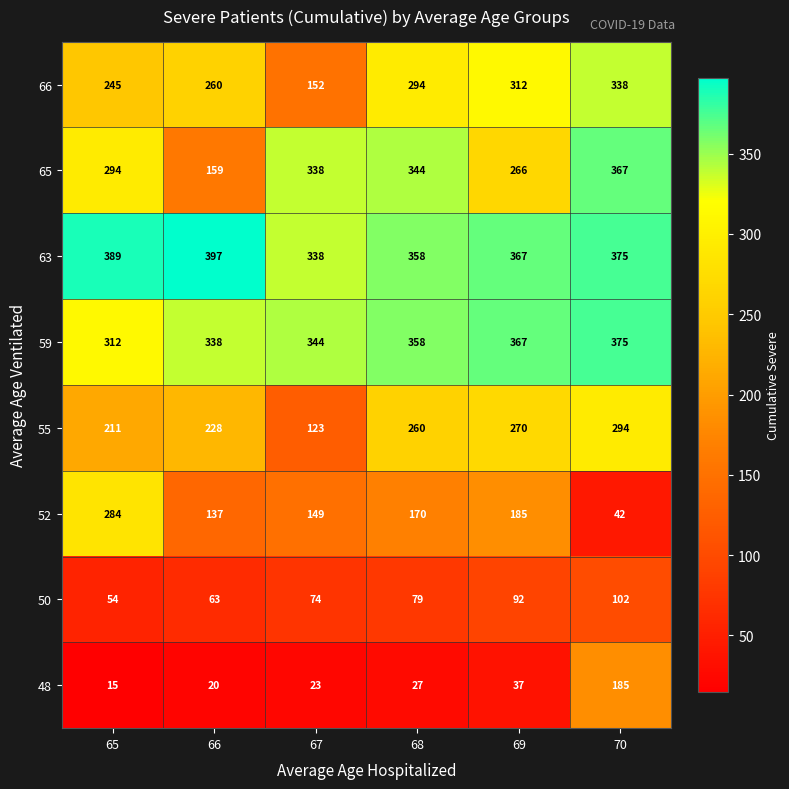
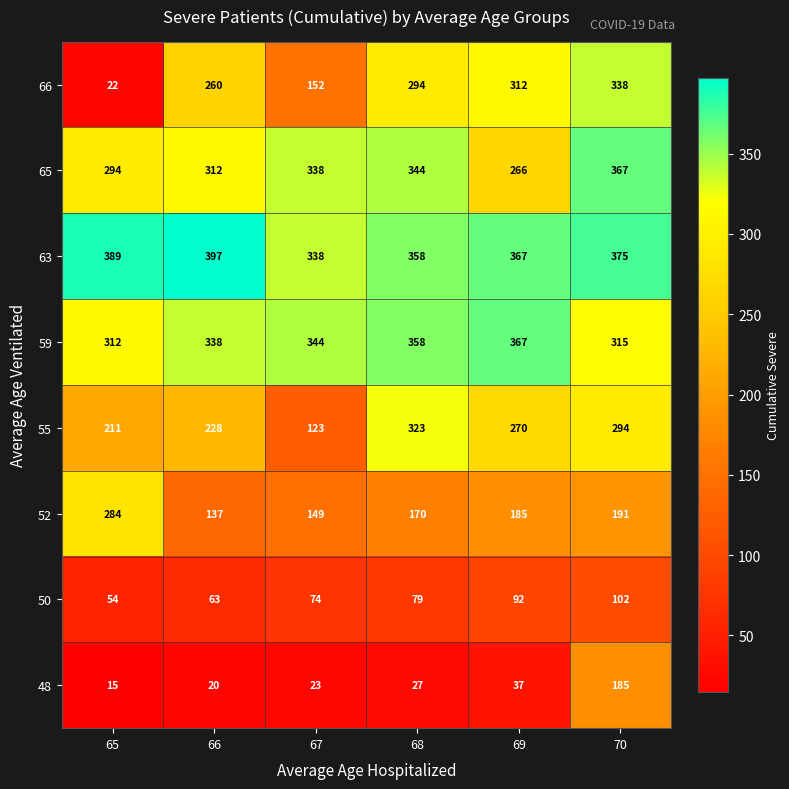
  {
    "66": {
-     "65": 245,
+     "65": 22,
      "66": 260,
      "67": 152,
      "68": 294,
      "69": 312,
      "70": 338
    },
    "65": {
      "65": 294,
-     "66": 159,
+     "66": 312,
      "67": 338,
      "68": 344,
      "69": 266,
      "70": 367
    },
    "63": {
      "65": 389,
      "66": 397,
      "67": 338,
      "68": 358,
      "69": 367,
      "70": 375
    },
    "59": {
      "65": 312,
      "66": 338,
      "67": 344,
      "68": 358,
      "69": 367,
-     "70": 375
+     "70": 315
    },
    "55": {
      "65": 211,
      "66": 228,
      "67": 123,
-     "68": 260,
+     "68": 323,
      "69": 270,
      "70": 294
    },
    "52": {
      "65": 284,
      "66": 137,
      "67": 149,
      "68": 170,
      "69": 185,
-     "70": 42
+     "70": 191
    },
    "50": {
      "65": 54,
      "66": 63,
      "67": 74,
      "68": 79,
      "69": 92,
      "70": 102
    },
    "48": {
      "65": 15,
      "66": 20,
      "67": 23,
      "68": 27,
      "69": 37,
      "70": 185
    }
  }
